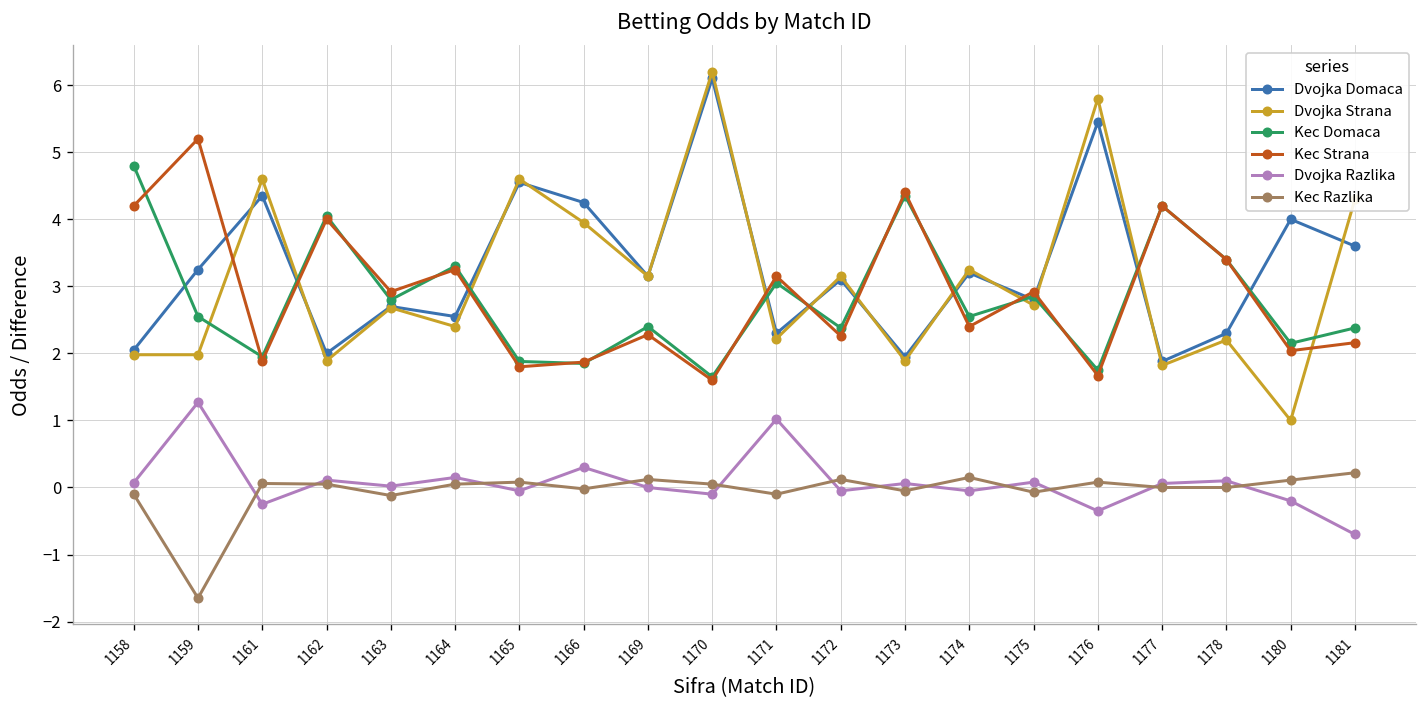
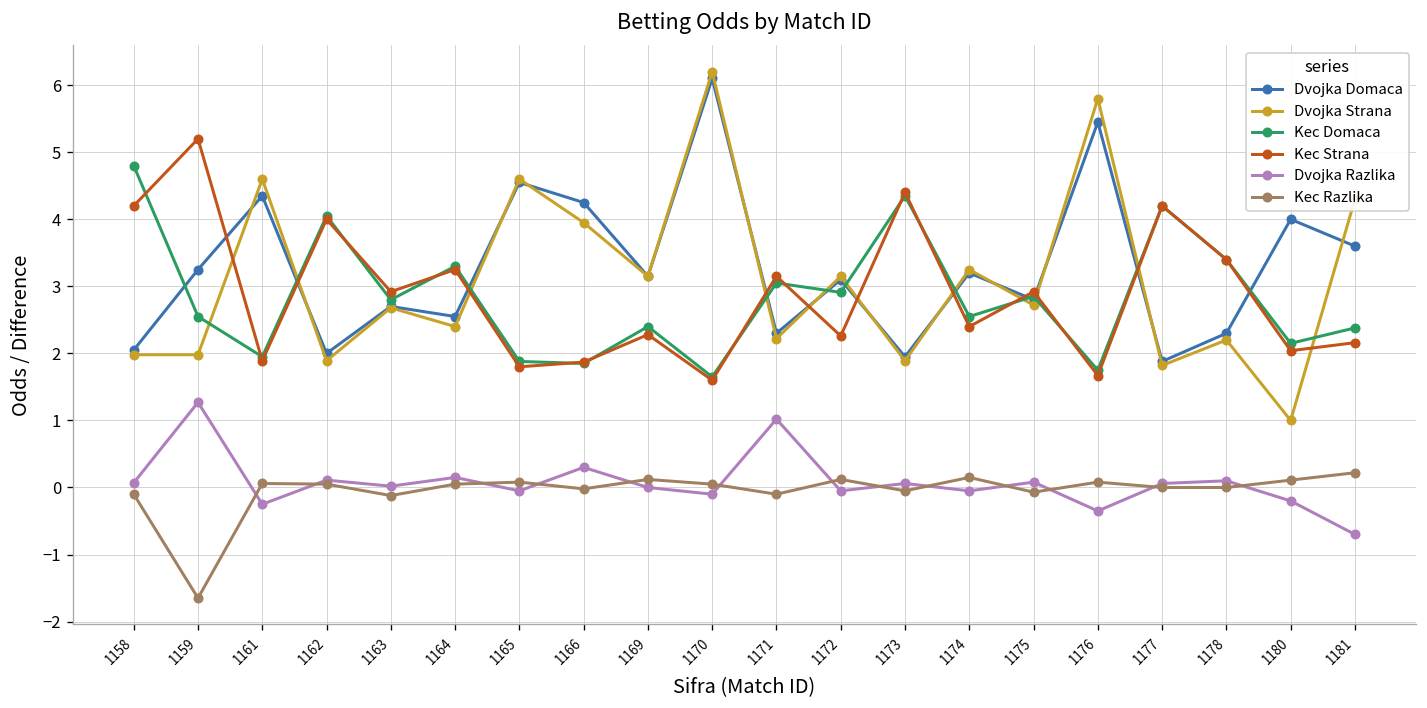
  {
    "Dvojka Domaca": {
      "1158": 2.1,
      "1159": 3.3,
      "1161": 4.4,
      "1162": 2.0,
      "1164": 2.6,
      "1165": 4.6,
      "1166": 4.3,
      "1170": 6.1,
      "1171": 2.3,
      "1172": 3.1,
      "1173": 2.0,
      "1174": 3.2,
      "1175": 2.8,
      "1176": 5.5,
      "1177": 1.9,
      "1178": 2.3,
      "1181": 3.6
    },
    "Dvojka Strana": {
      "1158": 2.0,
      "1159": 2.0,
      "1161": 4.6,
      "1162": 1.9,
      "1164": 2.4,
      "1165": 4.6,
      "1166": 4.0,
      "1170": 6.2,
      "1171": 2.2,
      "1172": 3.2,
      "1173": 1.9,
      "1174": 3.3,
      "1175": 2.7,
      "1176": 5.8,
      "1177": 1.8,
      "1178": 2.2,
      "1180": 1.0
    },
    "Kec Domaca": {
      "1158": 4.8,
      "1159": 2.6,
      "1161": 2.0,
      "1162": 4.1,
      "1163": 2.8,
      "1164": 3.3,
      "1165": 1.9,
      "1169": 2.4,
      "1170": 1.7,
      "1171": 3.1,
-     "1172": 2.4,
+     "1172": 2.9,
      "1173": 4.4,
      "1174": 2.6,
      "1175": 2.9,
      "1176": 1.8,
      "1180": 2.2,
      "1181": 2.4
    },
    "Kec Strana": {
      "1158": 4.2,
      "1159": 5.2,
      "1161": 1.9,
      "1162": 4.0,
      "1163": 2.9,
      "1164": 3.3,
      "1165": 1.8,
      "1169": 2.3,
      "1170": 1.6,
      "1171": 3.2,
      "1172": 2.3,
      "1173": 4.4,
      "1174": 2.4,
      "1175": 2.9,
      "1176": 1.7,
      "1180": 2.0,
      "1181": 2.2
    },
    "Dvojka Razlika": {
      "1158": 0.1,
      "1159": 1.3,
      "1161": -0.3,
      "1162": 0.1,
      "1163": 0.0,
      "1164": 0.2,
      "1165": -0.1,
      "1166": 0.3,
      "1169": 0.0,
      "1170": -0.1,
      "1171": 1.0,
      "1172": -0.1,
      "1173": 0.1,
      "1174": -0.1,
      "1175": 0.1,
      "1176": -0.4,
      "1177": 0.1,
      "1178": 0.1,
      "1180": -0.2,
      "1181": -0.7
    },
    "Kec Razlika": {
      "1158": -0.1,
      "1159": -1.7,
      "1161": 0.1,
      "1162": 0.1,
      "1163": -0.1,
      "1164": 0.1,
      "1165": 0.1,
      "1166": 0.0,
      "1169": 0.1,
      "1170": 0.1,
      "1171": -0.1,
      "1172": 0.1,
      "1173": -0.1,
      "1174": 0.2,
      "1175": -0.1,
      "1176": 0.1,
      "1177": 0.0,
      "1178": 0.0,
      "1180": 0.1,
      "1181": 0.2
    }
  }
